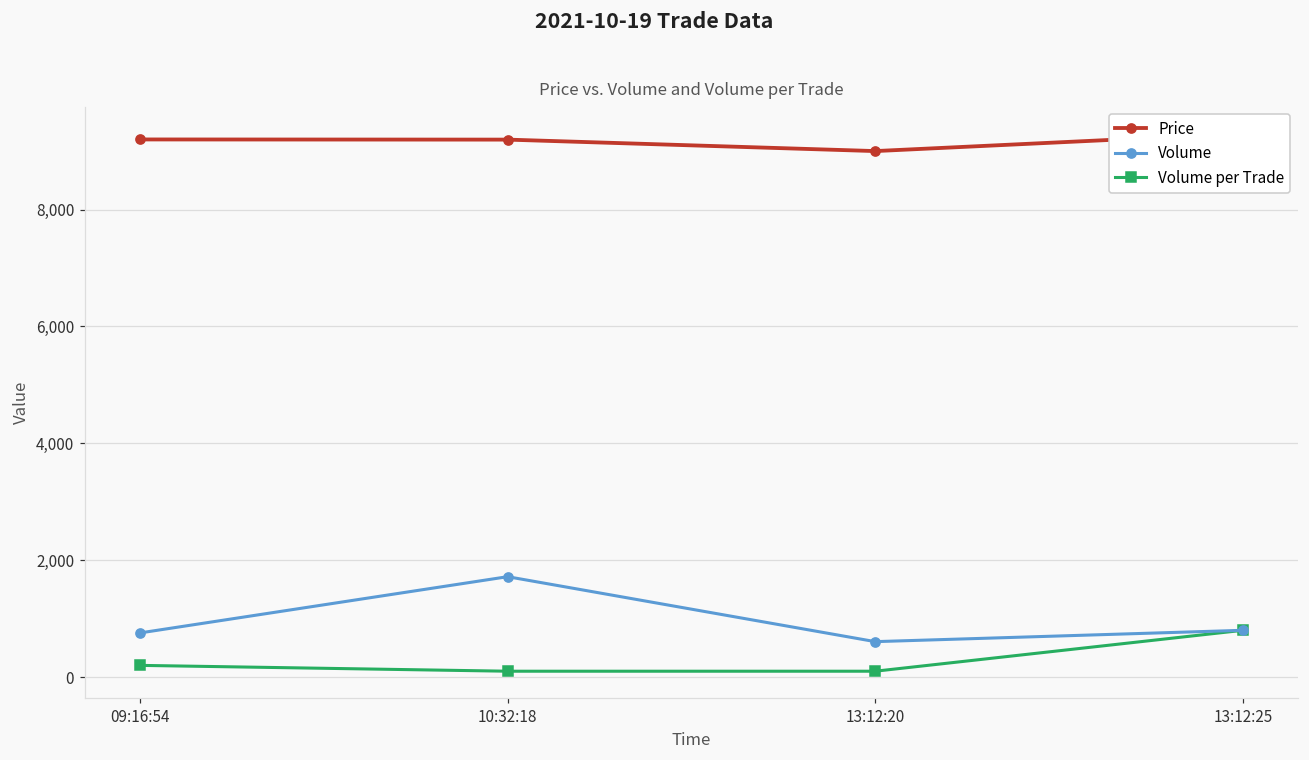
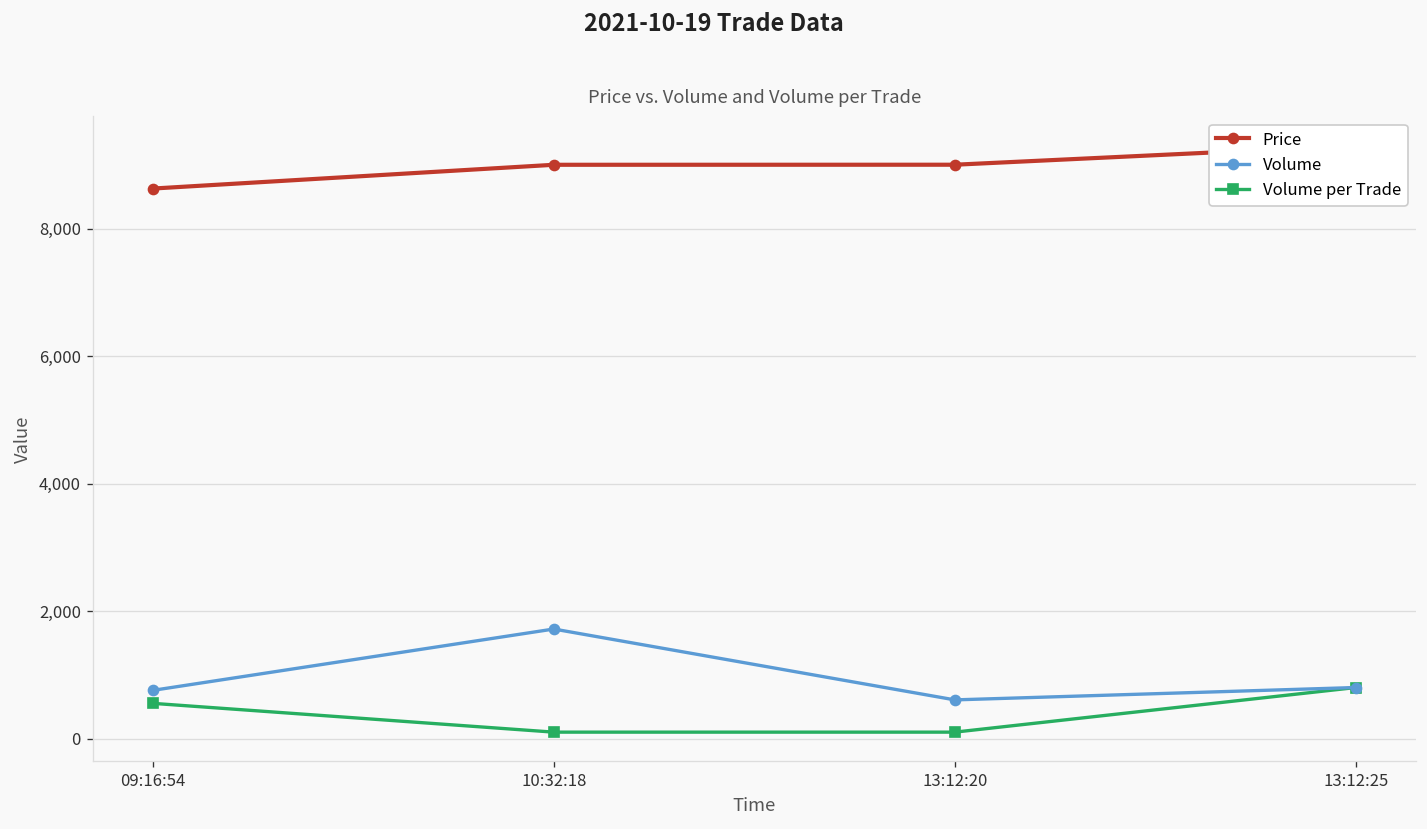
  {
    "Price": {
-     "09:16:54": "9,200",
-     "10:32:18": "9,200",
+     "09:16:54": "8,600",
+     "10:32:18": "9,000",
      "13:12:20": "9,000"
    },
    "Volume": {
      "09:16:54": "800",
      "10:32:18": "1,700",
      "13:12:20": "600"
    },
    "Volume per Trade": {
-     "09:16:54": "200",
+     "09:16:54": "600",
      "10:32:18": "100",
      "13:12:20": "100"
    }
  }
